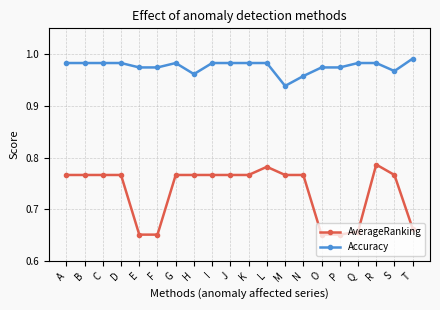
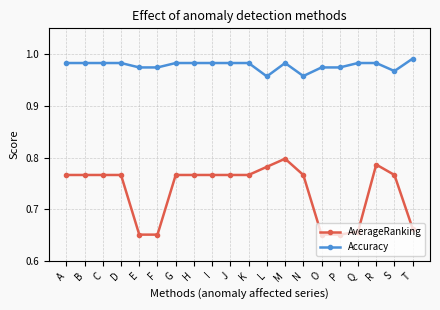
  {
    "AverageRanking": {
      "A": 0.77,
      "B": 0.77,
      "C": 0.77,
      "D": 0.77,
      "E": 0.65,
      "F": 0.65,
      "G": 0.77,
      "H": 0.77,
      "I": 0.77,
      "J": 0.77,
      "K": 0.77,
      "L": 0.78,
-     "M": 0.77,
+     "M": 0.80,
      "N": 0.77,
      "R": 0.79,
      "S": 0.77
    },
    "Accuracy": {
      "A": 0.98,
      "B": 0.98,
      "C": 0.98,
      "D": 0.98,
      "E": 0.97,
      "F": 0.97,
      "G": 0.98,
-     "H": 0.96,
+     "H": 0.98,
      "I": 0.98,
      "J": 0.98,
      "K": 0.98,
-     "L": 0.98,
-     "M": 0.94,
+     "L": 0.96,
+     "M": 0.98,
      "N": 0.96,
      "O": 0.97,
      "P": 0.97,
      "Q": 0.98,
      "R": 0.98,
      "S": 0.97,
      "T": 0.99
    }
  }
